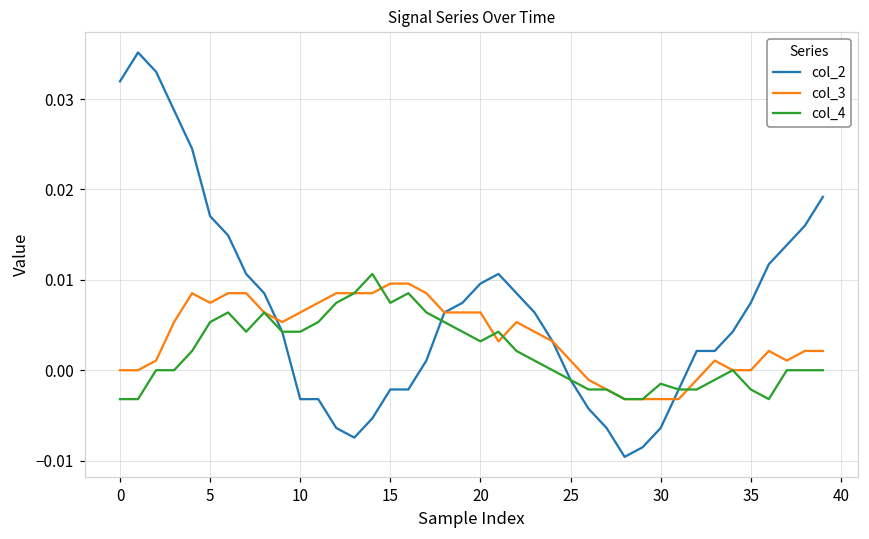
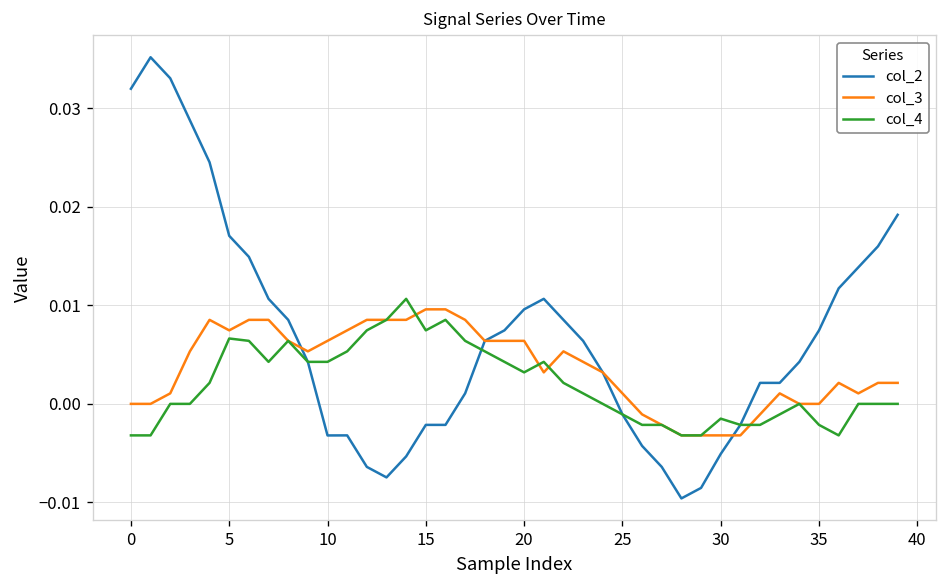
  {
    "col_2": {
      "0": 0.032,
      "5": 0.017,
      "10": -0.003,
      "15": -0.002,
      "20": 0.010,
-     "30": -0.006,
+     "30": -0.005,
      "35": 0.007
    },
    "col_3": {
      "0": 0.000,
      "5": 0.007,
      "10": 0.006,
      "15": 0.010,
      "20": 0.006,
      "25": 0.001,
      "30": -0.003,
      "35": 0.000
    },
    "col_4": {
      "0": -0.003,
-     "5": 0.005,
+     "5": 0.007,
      "10": 0.004,
      "15": 0.007,
      "20": 0.003,
      "30": -0.001,
      "35": -0.002
    }
  }
